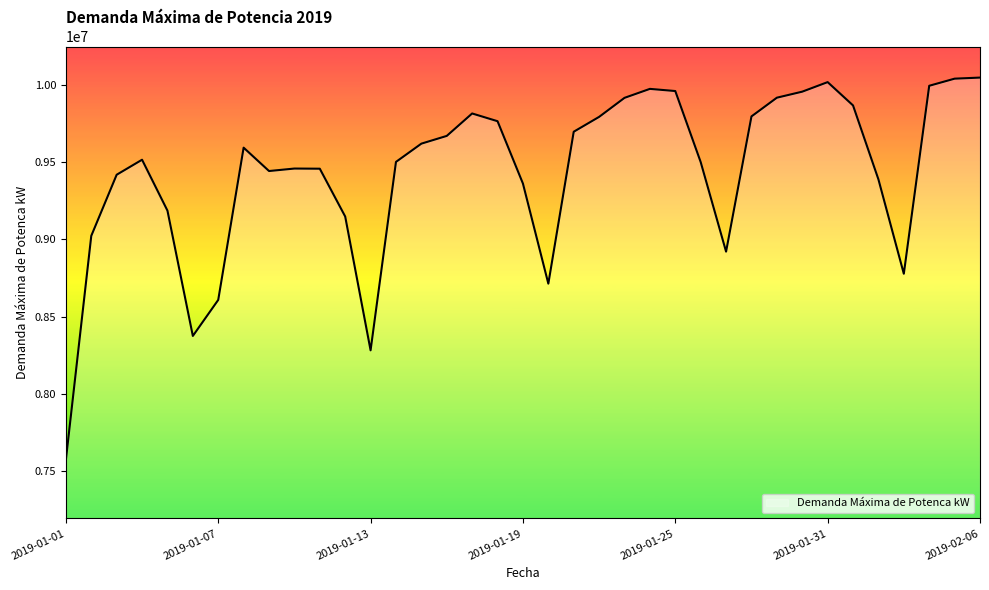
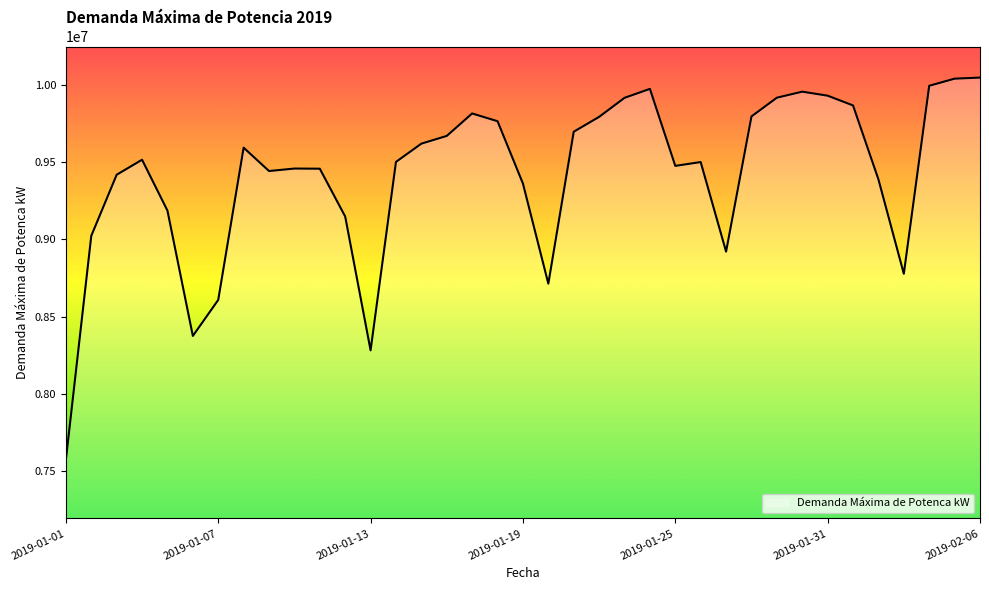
  {
    "2019-01-01": 7580000,
    "2019-01-07": 8610000,
    "2019-01-13": 8280000,
    "2019-01-19": 9360000,
-   "2019-01-25": 9960000,
-   "2019-01-31": 10020000,
+   "2019-01-25": 9480000,
+   "2019-01-31": 9930000,
    "2019-02-06": 10050000
  }
